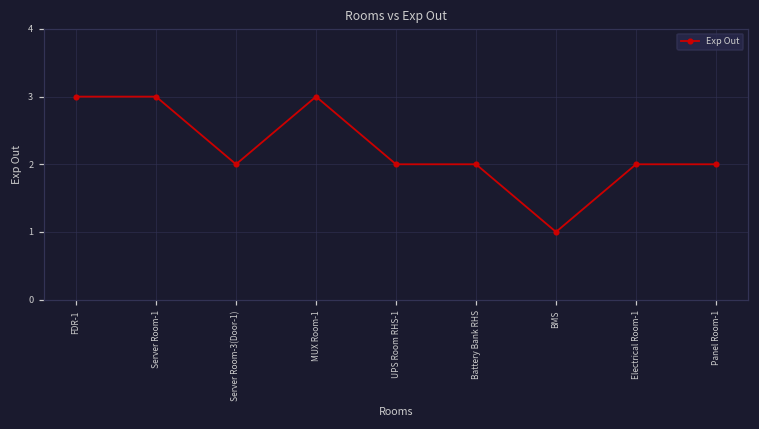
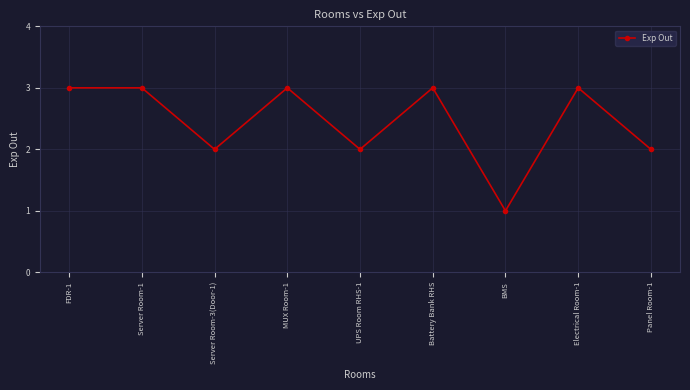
  {
    "FDR-1": 3,
    "Server Room-1": 3,
    "Server Room-3(Door-1)": 2,
    "MUX Room-1": 3,
    "UPS Room RHS-1": 2,
-   "Battery Bank RHS": 2,
+   "Battery Bank RHS": 3,
    "BMS": 1,
-   "Electrical Room-1": 2,
+   "Electrical Room-1": 3,
    "Panel Room-1": 2
  }
